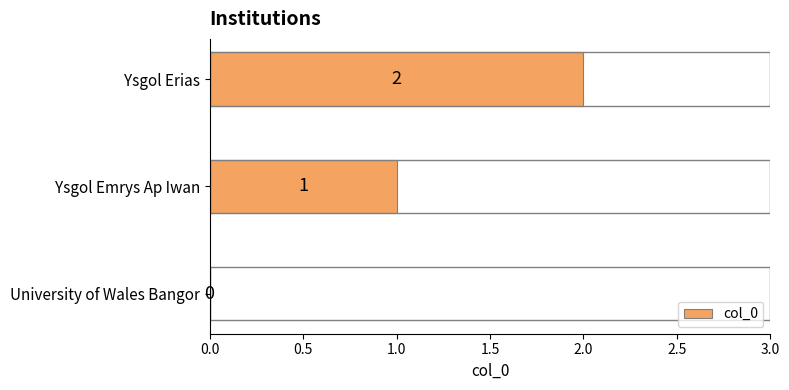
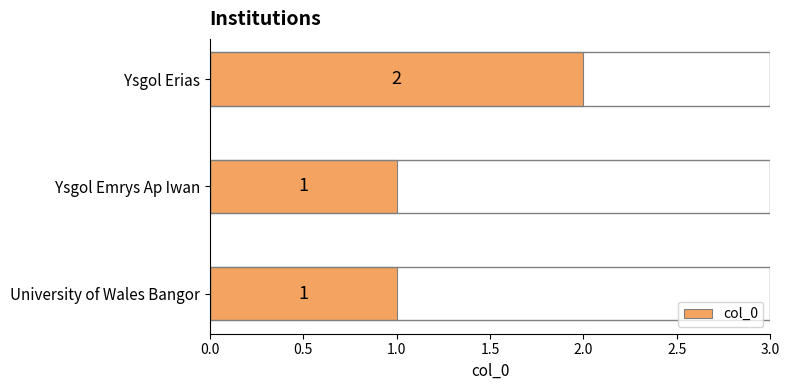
  {
    "Ysgol Erias": 2,
    "Ysgol Emrys Ap Iwan": 1,
-   "University of Wales Bangor": 0
+   "University of Wales Bangor": 1
  }
